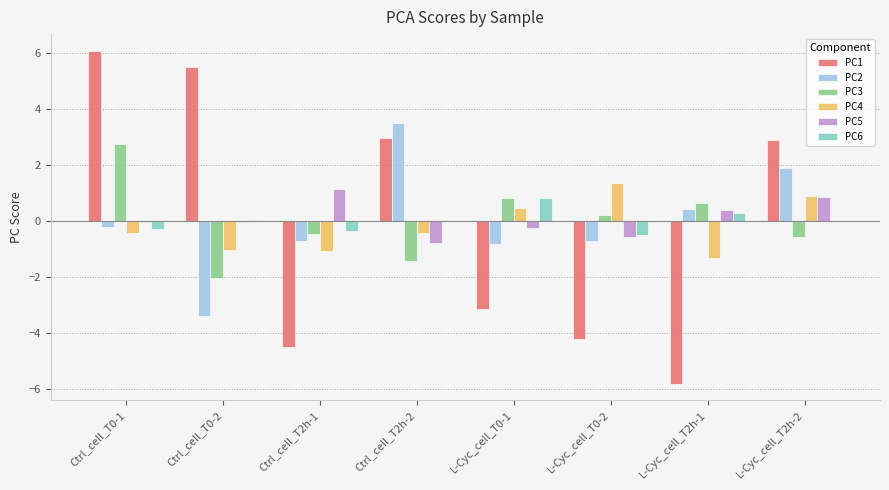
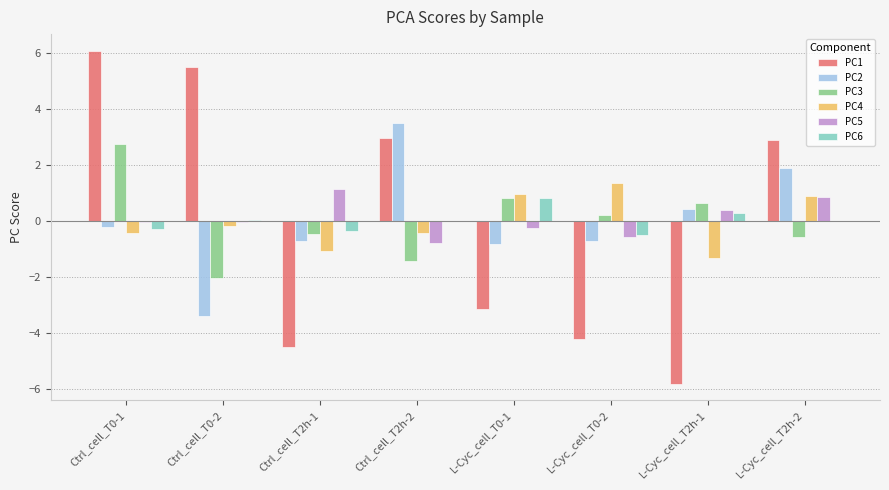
  {
    "PC1": {
      "Ctrl_cell_T0-1": 6.1,
      "Ctrl_cell_T0-2": 5.5,
      "Ctrl_cell_T2h-1": -4.5,
      "Ctrl_cell_T2h-2": 3.0,
      "L-Cyc_cell_T0-1": -3.1,
      "L-Cyc_cell_T0-2": -4.2,
      "L-Cyc_cell_T2h-1": -5.8,
      "L-Cyc_cell_T2h-2": 2.9
    },
    "PC4": {
      "Ctrl_cell_T0-1": -0.4,
-     "Ctrl_cell_T0-2": -1.0,
+     "Ctrl_cell_T0-2": -0.2,
      "Ctrl_cell_T2h-1": -1.1,
      "Ctrl_cell_T2h-2": -0.4,
-     "L-Cyc_cell_T0-1": 0.5,
+     "L-Cyc_cell_T0-1": 1.0,
      "L-Cyc_cell_T0-2": 1.4,
      "L-Cyc_cell_T2h-1": -1.3,
      "L-Cyc_cell_T2h-2": 0.9
    },
    "PC5": {
      "Ctrl_cell_T2h-1": 1.2,
      "Ctrl_cell_T2h-2": -0.8,
      "L-Cyc_cell_T0-1": -0.2,
      "L-Cyc_cell_T0-2": -0.6,
      "L-Cyc_cell_T2h-1": 0.4,
      "L-Cyc_cell_T2h-2": 0.9
    }
  }
